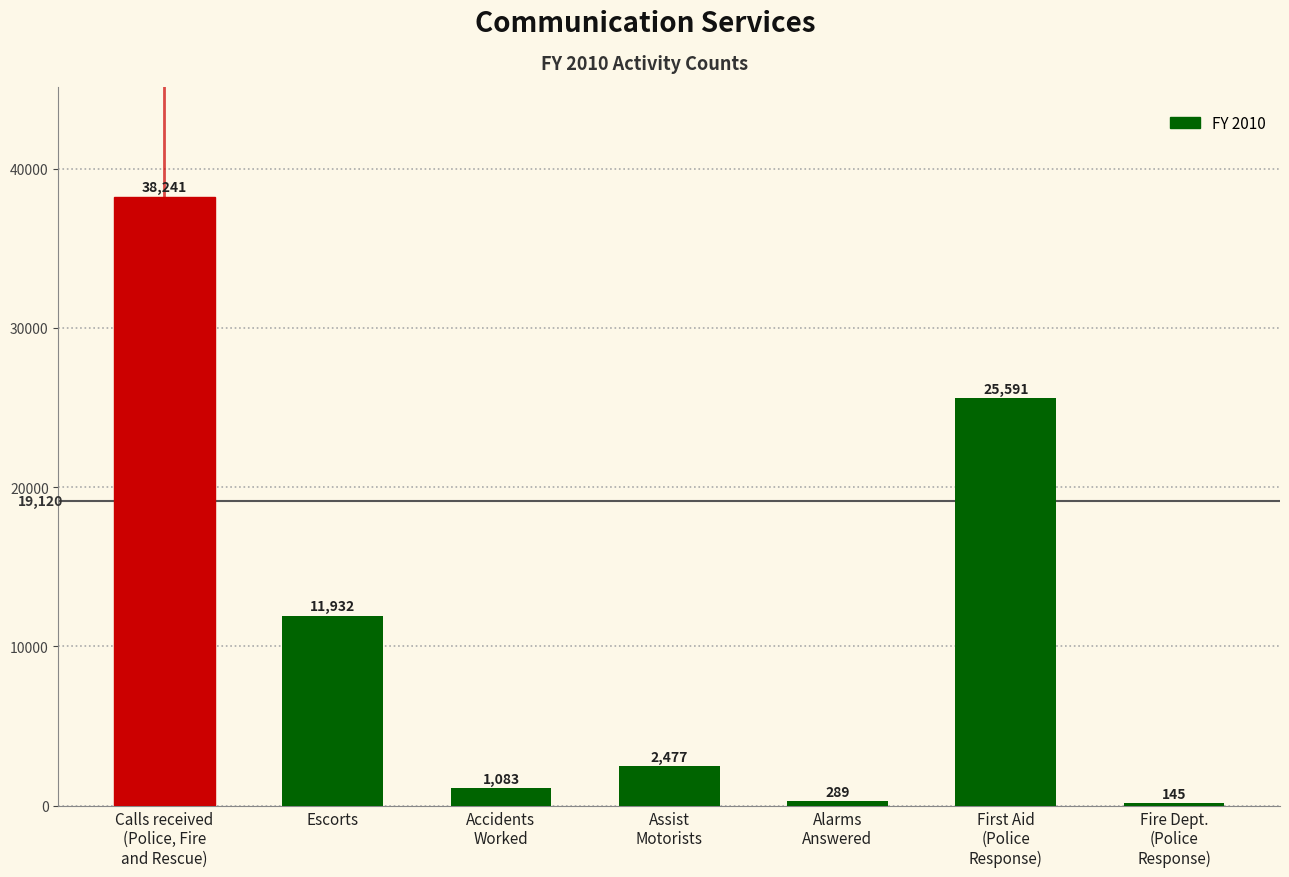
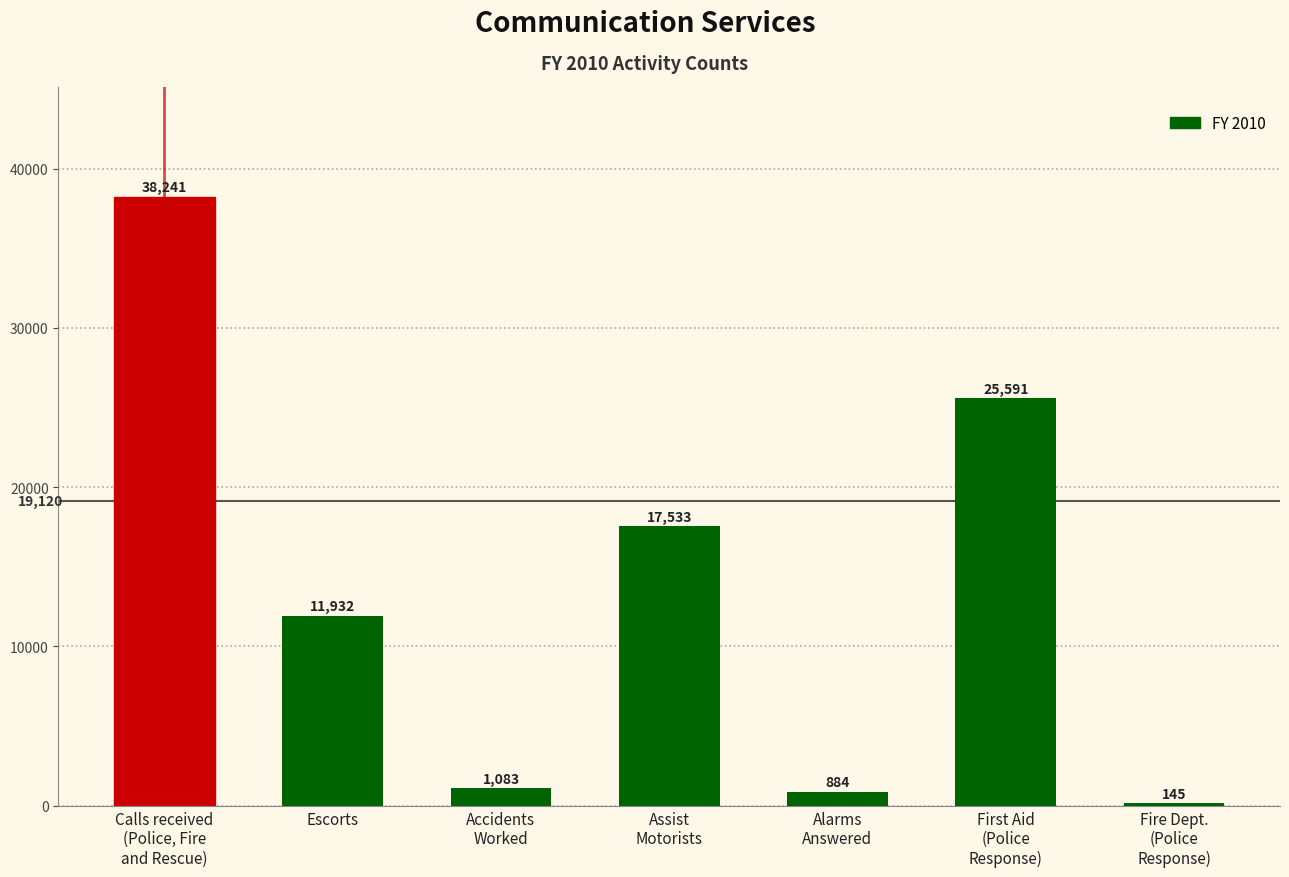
  {
    "Calls received (Police, Fire and Rescue)": "38,241",
    "Escorts": "11,932",
    "Accidents Worked": "1,083",
-   "Assist Motorists": "2,477",
-   "Alarms Answered": "289",
+   "Assist Motorists": "17,533",
+   "Alarms Answered": "884",
    "Fire Dept. (Police Response)": "145"
  }
